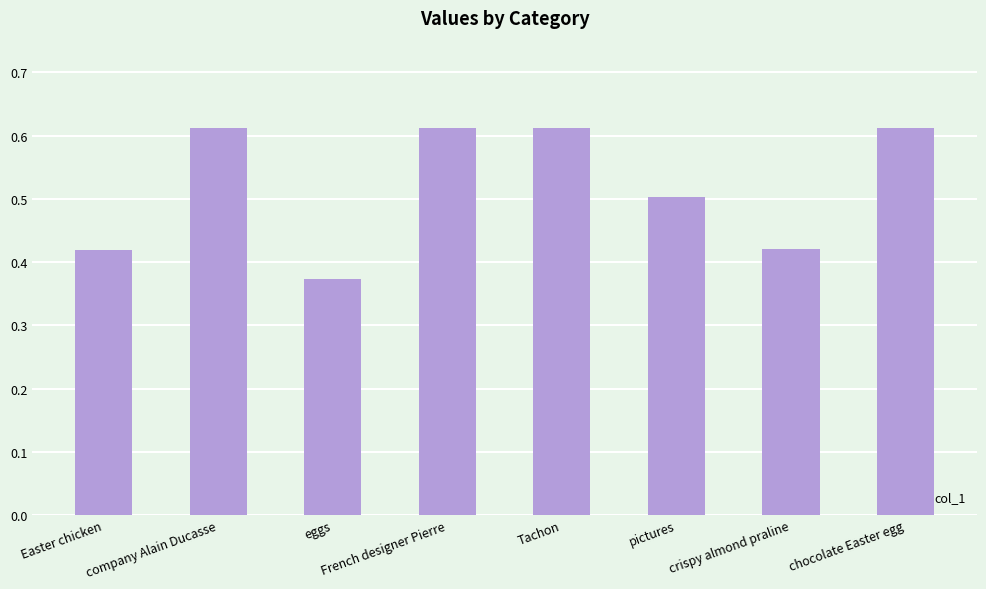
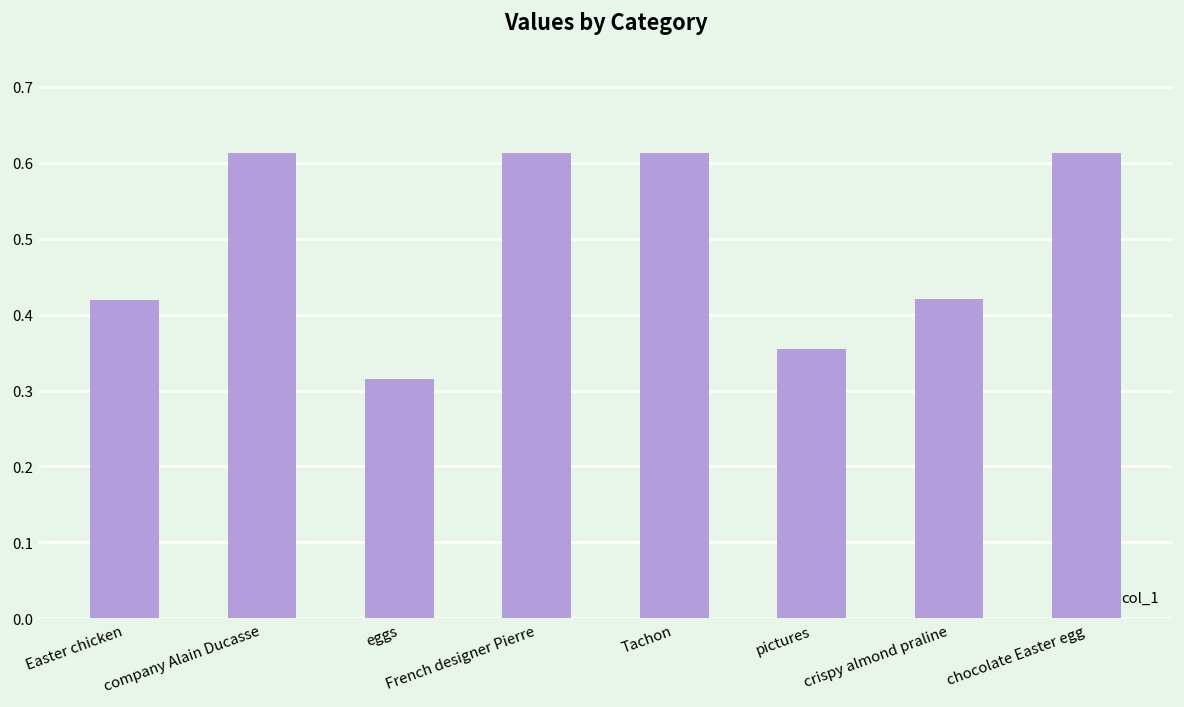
  {
    "Easter chicken": 0.42,
    "company Alain Ducasse": 0.61,
-   "eggs": 0.37,
+   "eggs": 0.32,
    "French designer Pierre": 0.61,
    "Tachon": 0.61,
-   "pictures": 0.50,
+   "pictures": 0.36,
    "crispy almond praline": 0.42,
    "chocolate Easter egg": 0.61
  }
